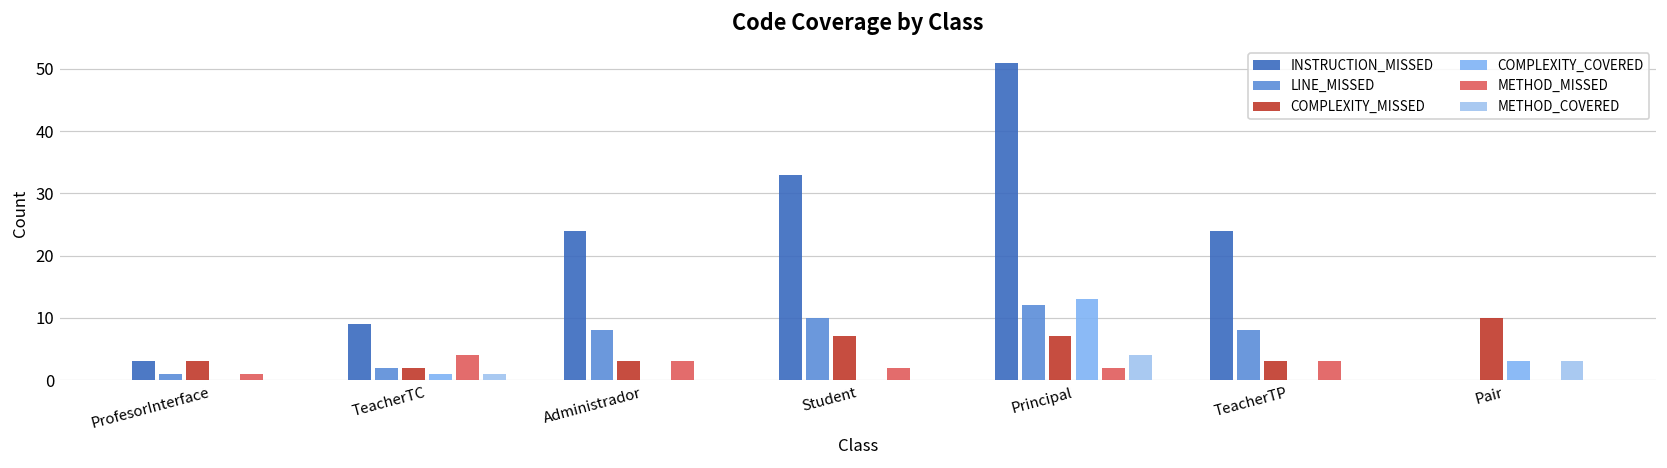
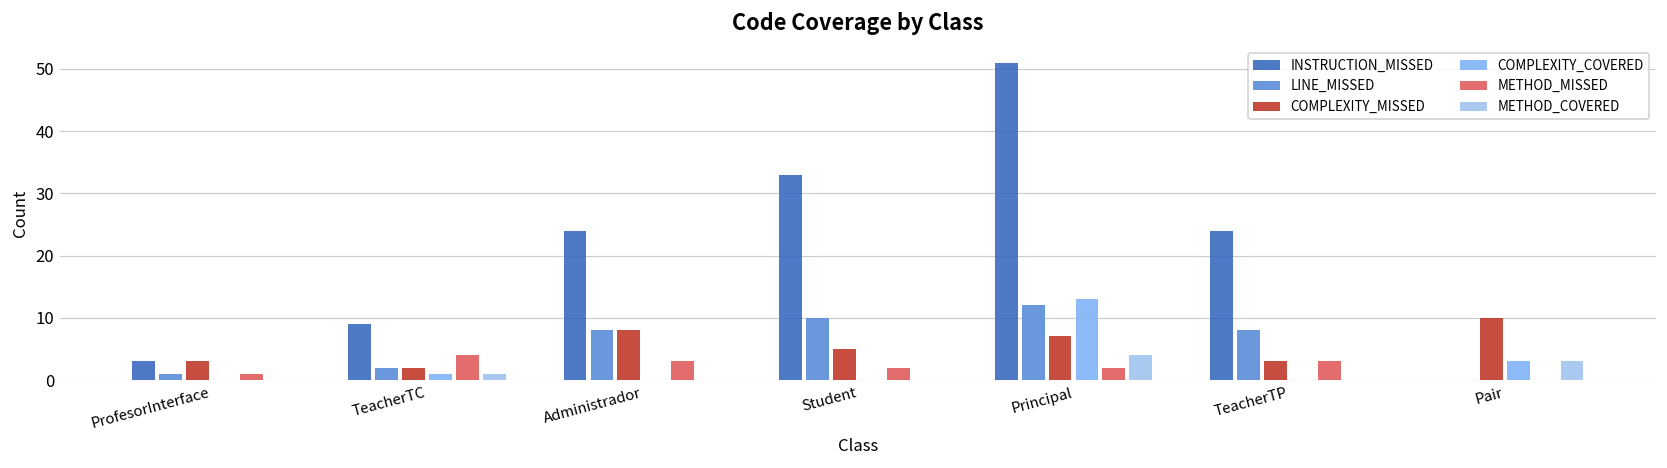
  {
    "COMPLEXITY_MISSED": {
      "ProfesorInterface": 3,
      "TeacherTC": 2,
-     "Administrador": 3,
-     "Student": 7,
+     "Administrador": 8,
+     "Student": 5,
      "Principal": 7,
      "TeacherTP": 3,
      "Pair": 10
    },
    "METHOD_MISSED": {
      "ProfesorInterface": 1,
      "TeacherTC": 4,
      "Administrador": 3,
      "Student": 2,
      "Principal": 2,
      "TeacherTP": 3,
      "Pair": 0
    }
  }
